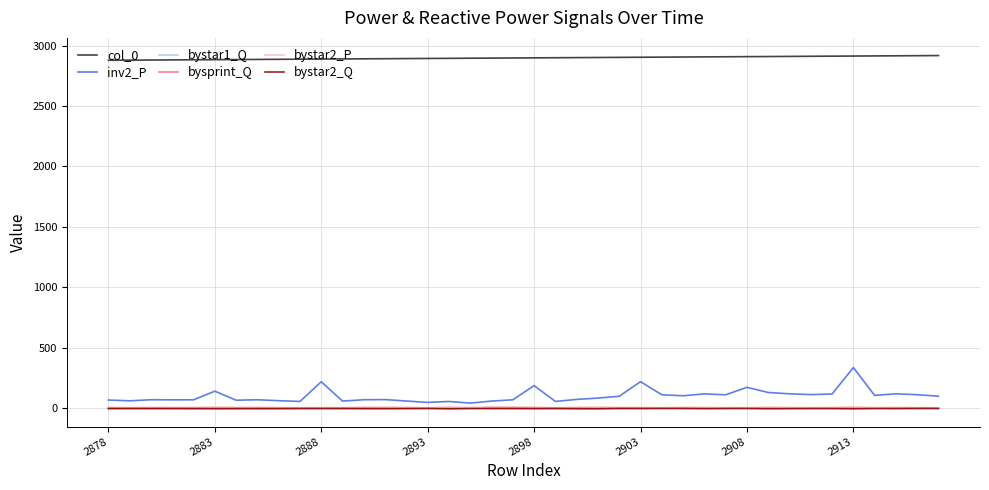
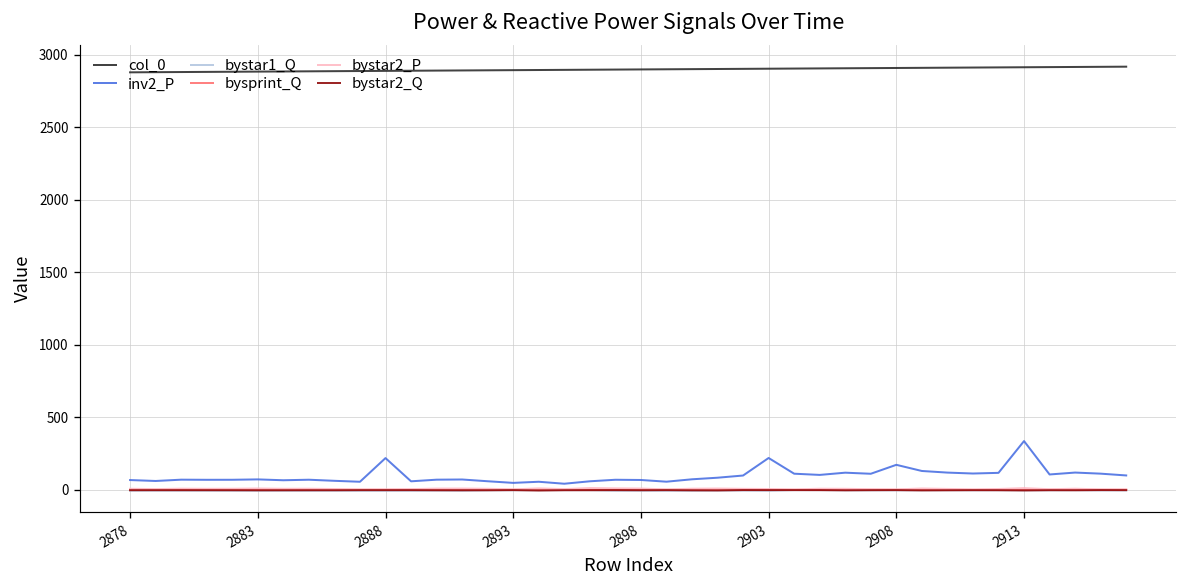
  {
    "col_0": {
      "2878": 2880,
      "2883": 2880,
      "2888": 2890,
      "2893": 2890,
      "2898": 2900,
      "2903": 2900,
      "2908": 2910,
      "2913": 2910
    },
    "inv2_P": {
      "2878": 70,
-     "2883": 140,
+     "2883": 70,
      "2888": 220,
      "2893": 50,
-     "2898": 190,
+     "2898": 70,
      "2903": 220,
      "2908": 170,
      "2913": 340
    }
  }
